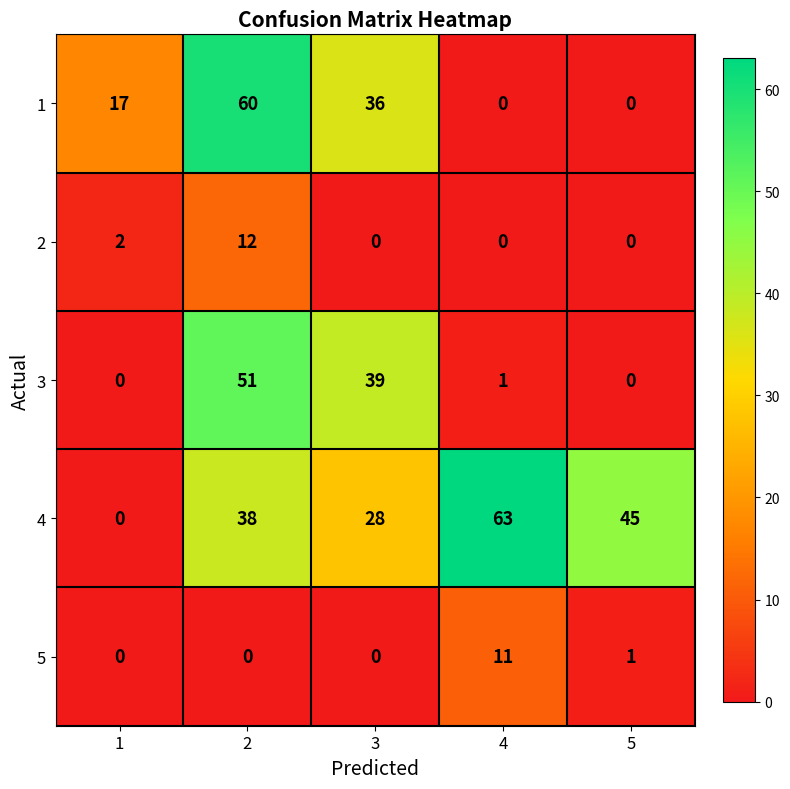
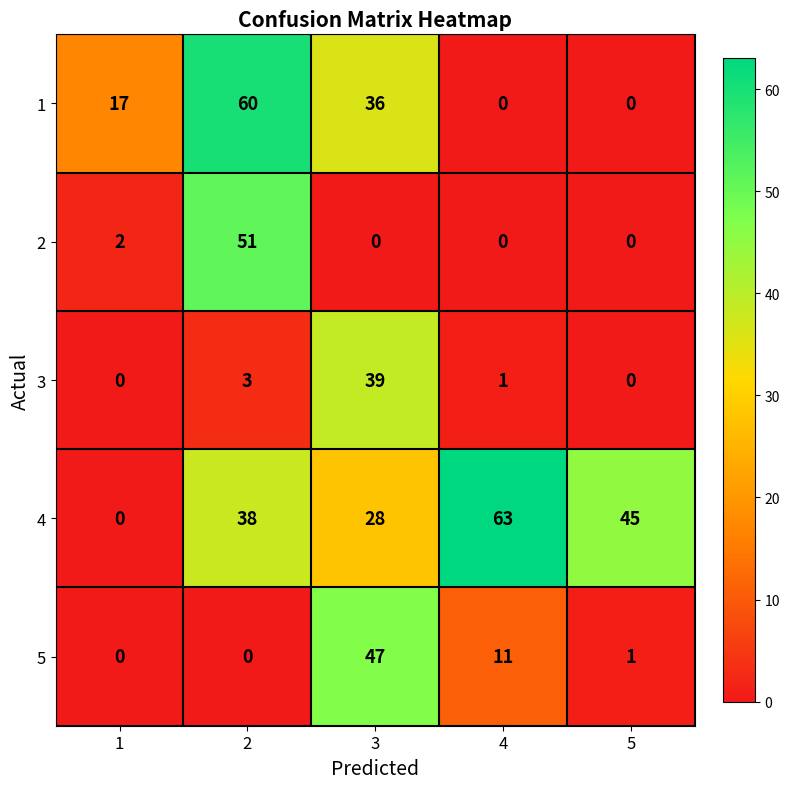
  {
    "1": {
      "1": 17,
      "2": 60,
      "3": 36,
      "4": 0,
      "5": 0
    },
    "2": {
      "1": 2,
-     "2": 12,
+     "2": 51,
      "3": 0,
      "4": 0,
      "5": 0
    },
    "3": {
      "1": 0,
-     "2": 51,
+     "2": 3,
      "3": 39,
      "4": 1,
      "5": 0
    },
    "4": {
      "1": 0,
      "2": 38,
      "3": 28,
      "4": 63,
      "5": 45
    },
    "5": {
      "1": 0,
      "2": 0,
-     "3": 0,
+     "3": 47,
      "4": 11,
      "5": 1
    }
  }
